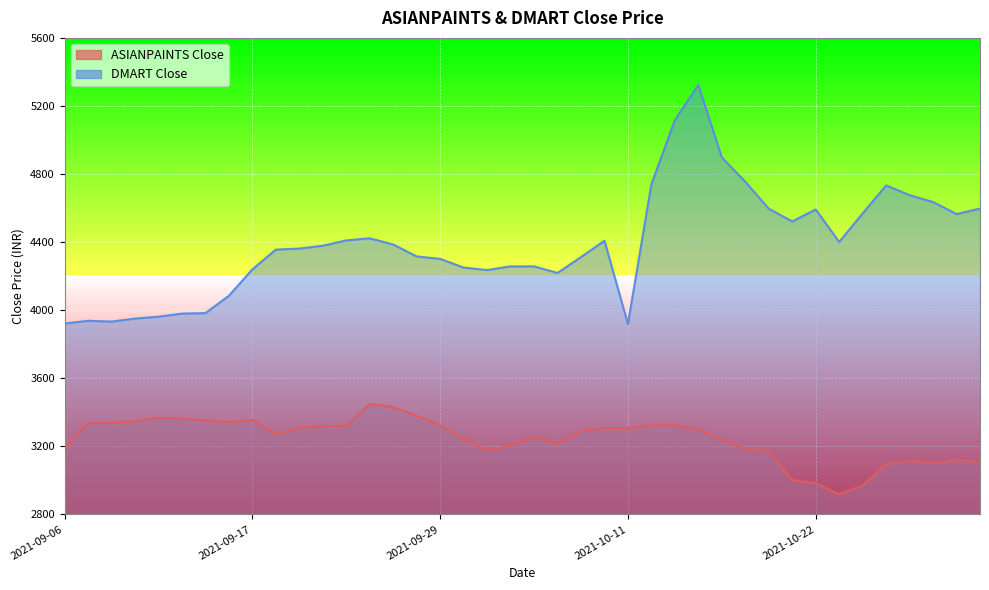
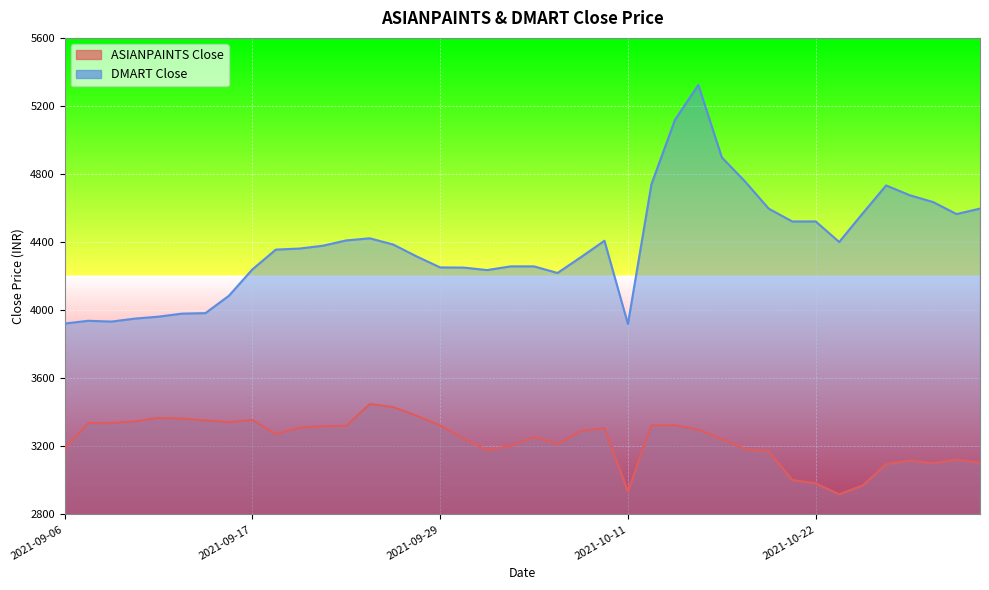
  {
    "ASIANPAINTS Close": {
      "2021-09-06": 3180,
      "2021-09-17": 3360,
      "2021-09-29": 3320,
-     "2021-10-11": 3310,
+     "2021-10-11": 2930,
      "2021-10-22": 2980
    },
    "DMART Close": {
      "2021-09-06": 3920,
      "2021-09-17": 4240,
-     "2021-09-29": 4300,
+     "2021-09-29": 4250,
      "2021-10-11": 3920,
-     "2021-10-22": 4590
+     "2021-10-22": 4520
    }
  }
